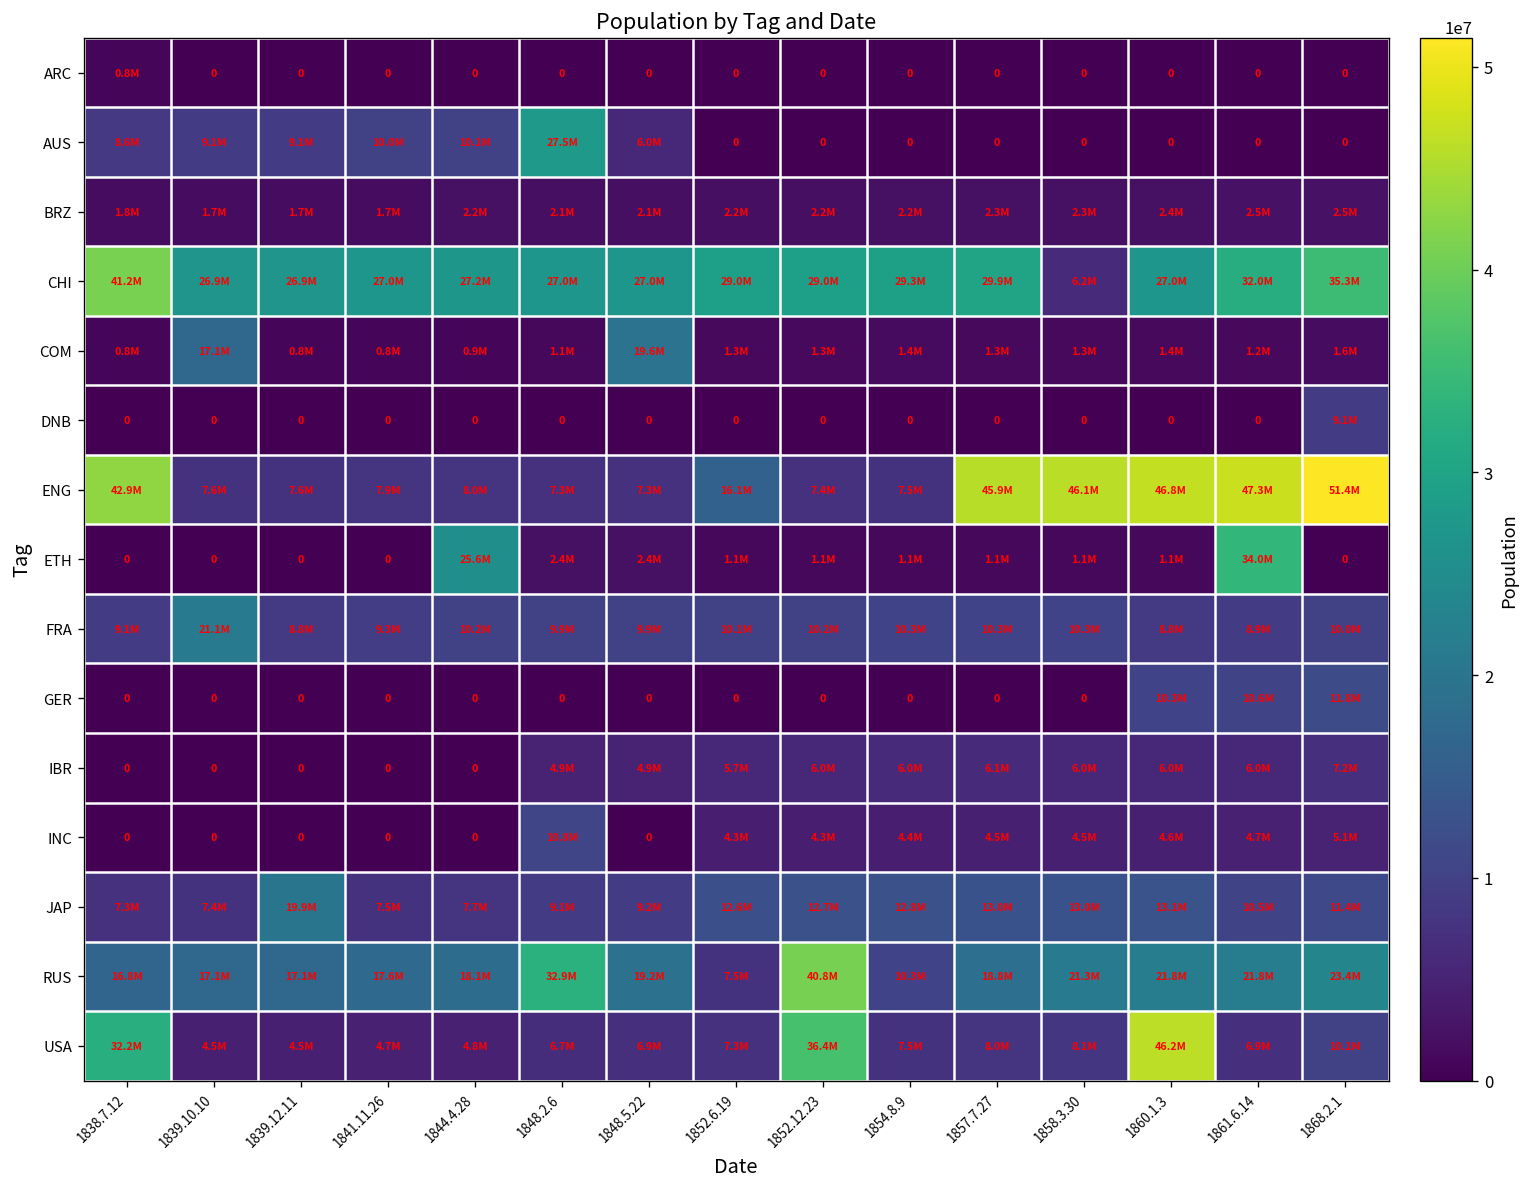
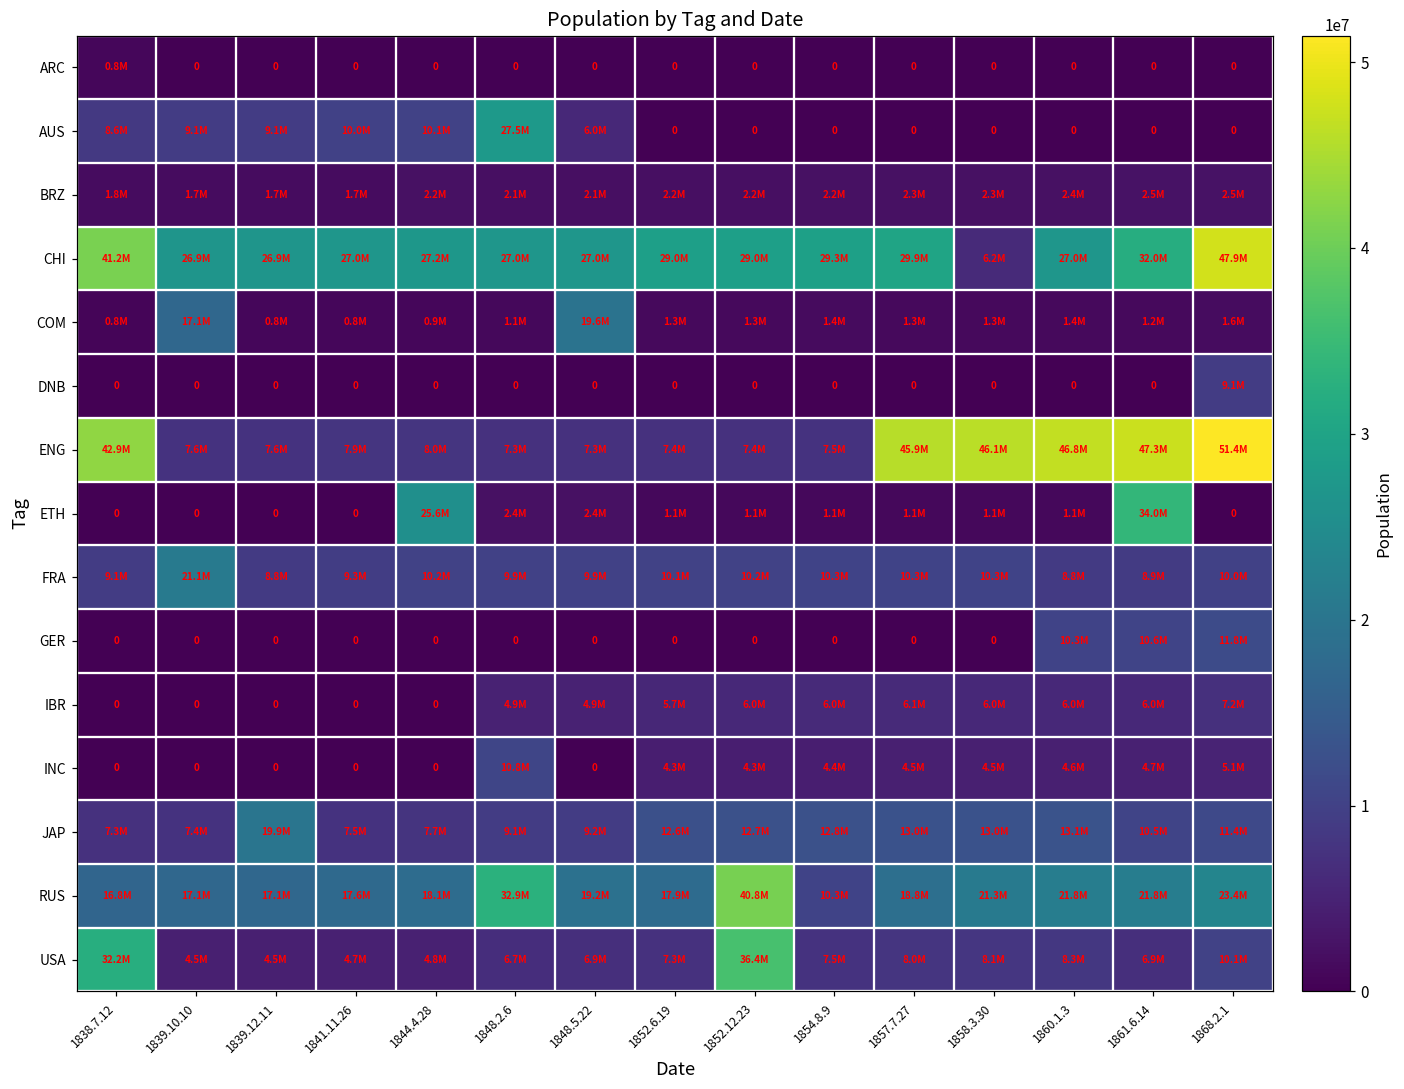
  {
    "CHI": {
      "1838.7.12": "41.2M",
      "1839.10.10": "26.9M",
      "1839.12.11": "26.9M",
      "1841.11.26": "27.0M",
      "1844.4.28": "27.2M",
      "1848.2.6": "27.0M",
      "1848.5.22": "27.0M",
      "1852.6.19": "29.0M",
      "1852.12.23": "29.0M",
      "1854.8.9": "29.3M",
      "1857.7.27": "29.9M",
      "1858.3.30": "6.2M",
      "1860.1.3": "27.0M",
      "1861.6.14": "32.0M",
-     "1868.2.1": "35.3M"
+     "1868.2.1": "47.9M"
    },
    "ENG": {
      "1838.7.12": "42.9M",
      "1839.10.10": "7.6M",
      "1839.12.11": "7.6M",
      "1841.11.26": "7.9M",
      "1844.4.28": "8.0M",
      "1848.2.6": "7.3M",
      "1848.5.22": "7.3M",
-     "1852.6.19": "16.1M",
+     "1852.6.19": "7.4M",
      "1852.12.23": "7.4M",
      "1854.8.9": "7.5M",
      "1857.7.27": "45.9M",
      "1858.3.30": "46.1M",
      "1860.1.3": "46.8M",
      "1861.6.14": "47.3M",
      "1868.2.1": "51.4M"
    },
    "RUS": {
      "1838.7.12": "16.8M",
      "1839.10.10": "17.1M",
      "1839.12.11": "17.1M",
      "1841.11.26": "17.6M",
      "1844.4.28": "18.1M",
      "1848.2.6": "32.9M",
      "1848.5.22": "19.2M",
-     "1852.6.19": "7.5M",
+     "1852.6.19": "17.9M",
      "1852.12.23": "40.8M",
      "1854.8.9": "10.3M",
      "1857.7.27": "18.8M",
      "1858.3.30": "21.3M",
      "1860.1.3": "21.8M",
      "1861.6.14": "21.8M",
      "1868.2.1": "23.4M"
    },
    "USA": {
      "1838.7.12": "32.2M",
      "1839.10.10": "4.5M",
      "1839.12.11": "4.5M",
      "1841.11.26": "4.7M",
      "1844.4.28": "4.8M",
      "1848.2.6": "6.7M",
      "1848.5.22": "6.9M",
      "1852.6.19": "7.3M",
      "1852.12.23": "36.4M",
      "1854.8.9": "7.5M",
      "1857.7.27": "8.0M",
      "1858.3.30": "8.1M",
-     "1860.1.3": "46.2M",
+     "1860.1.3": "8.3M",
      "1861.6.14": "6.9M",
      "1868.2.1": "10.1M"
    }
  }
